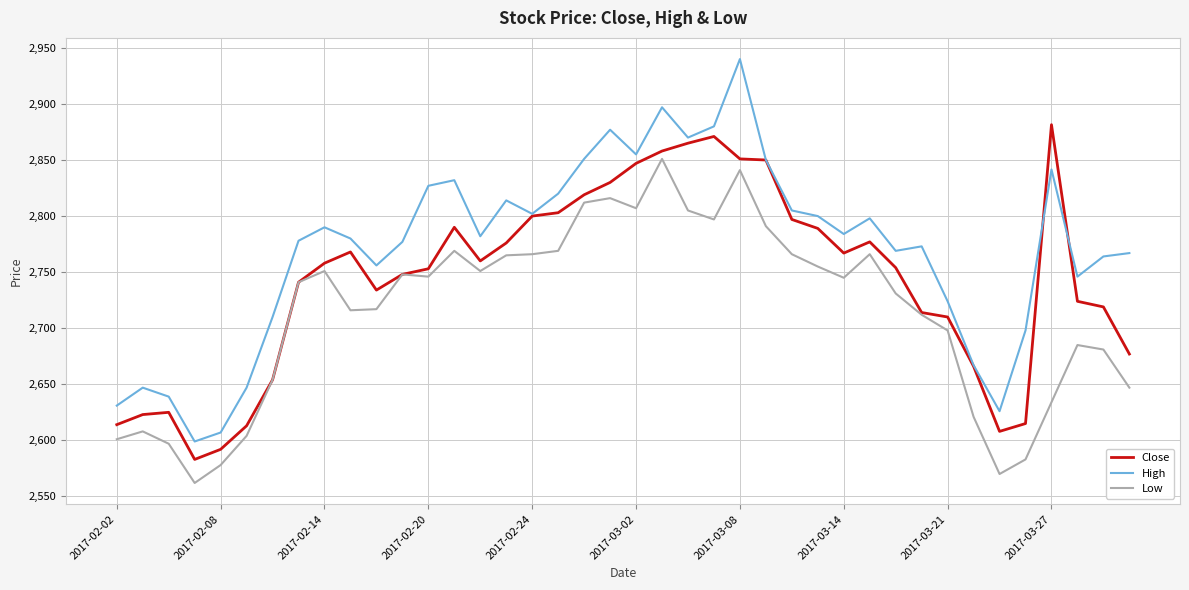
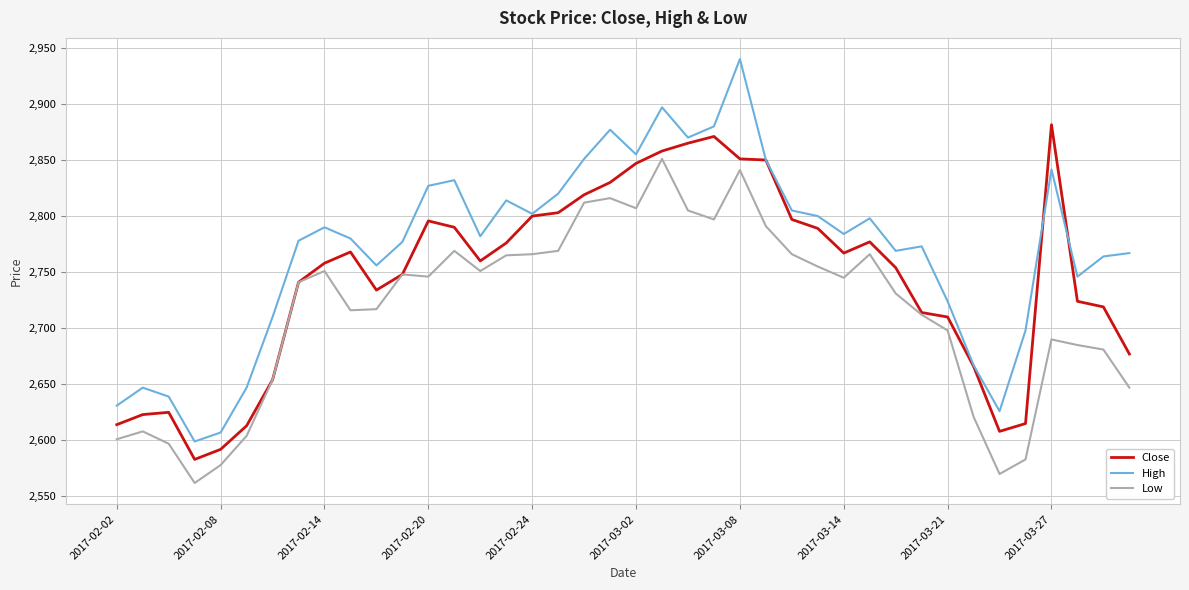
  {
    "Close": {
      "2017-02-02": "2,614",
      "2017-02-08": "2,592",
      "2017-02-14": "2,758",
-     "2017-02-20": "2,753",
+     "2017-02-20": "2,796",
      "2017-03-02": "2,847",
      "2017-03-08": "2,851",
      "2017-03-14": "2,767",
      "2017-03-21": "2,710",
      "2017-03-27": "2,882"
    },
    "High": {
      "2017-02-02": "2,631",
      "2017-02-08": "2,607",
      "2017-02-14": "2,790",
      "2017-02-20": "2,827",
      "2017-03-02": "2,855",
      "2017-03-08": "2,940",
      "2017-03-14": "2,784",
      "2017-03-21": "2,724",
      "2017-03-27": "2,842"
    },
    "Low": {
      "2017-02-02": "2,601",
      "2017-02-08": "2,578",
      "2017-02-14": "2,751",
      "2017-02-20": "2,746",
      "2017-02-24": "2,766",
      "2017-03-02": "2,807",
      "2017-03-08": "2,841",
      "2017-03-14": "2,745",
      "2017-03-21": "2,698",
-     "2017-03-27": "2,634"
+     "2017-03-27": "2,690"
    }
  }
